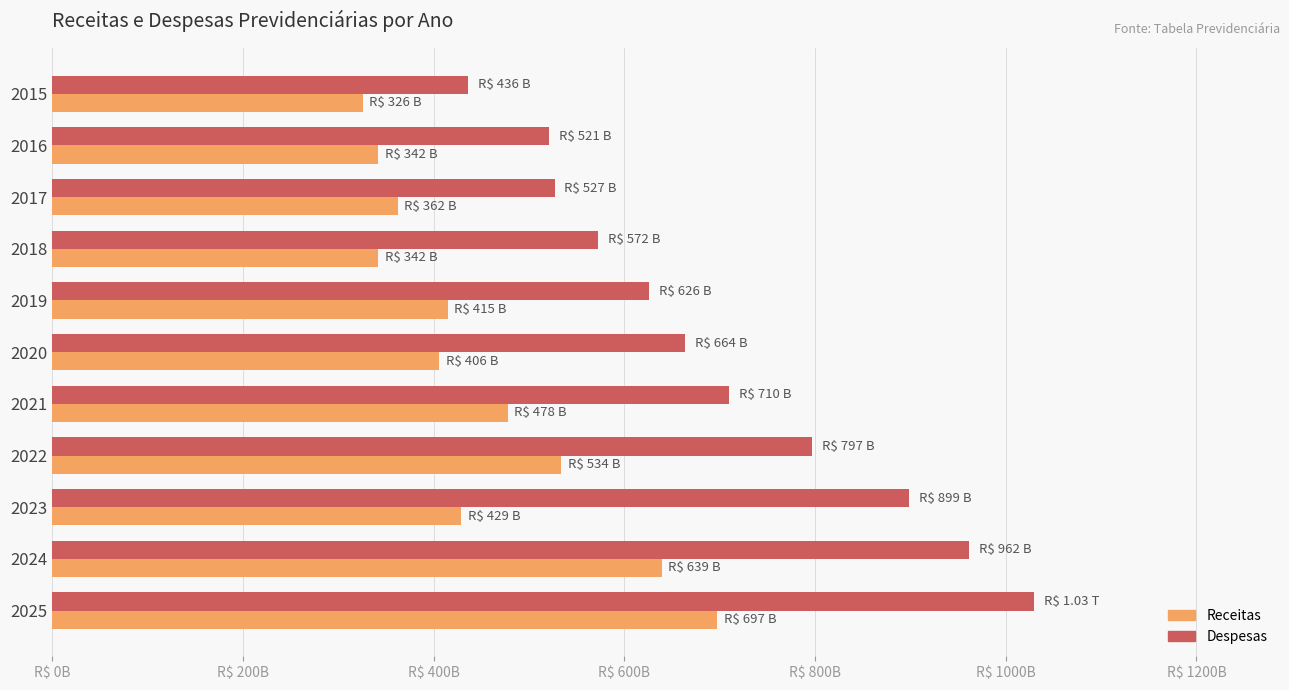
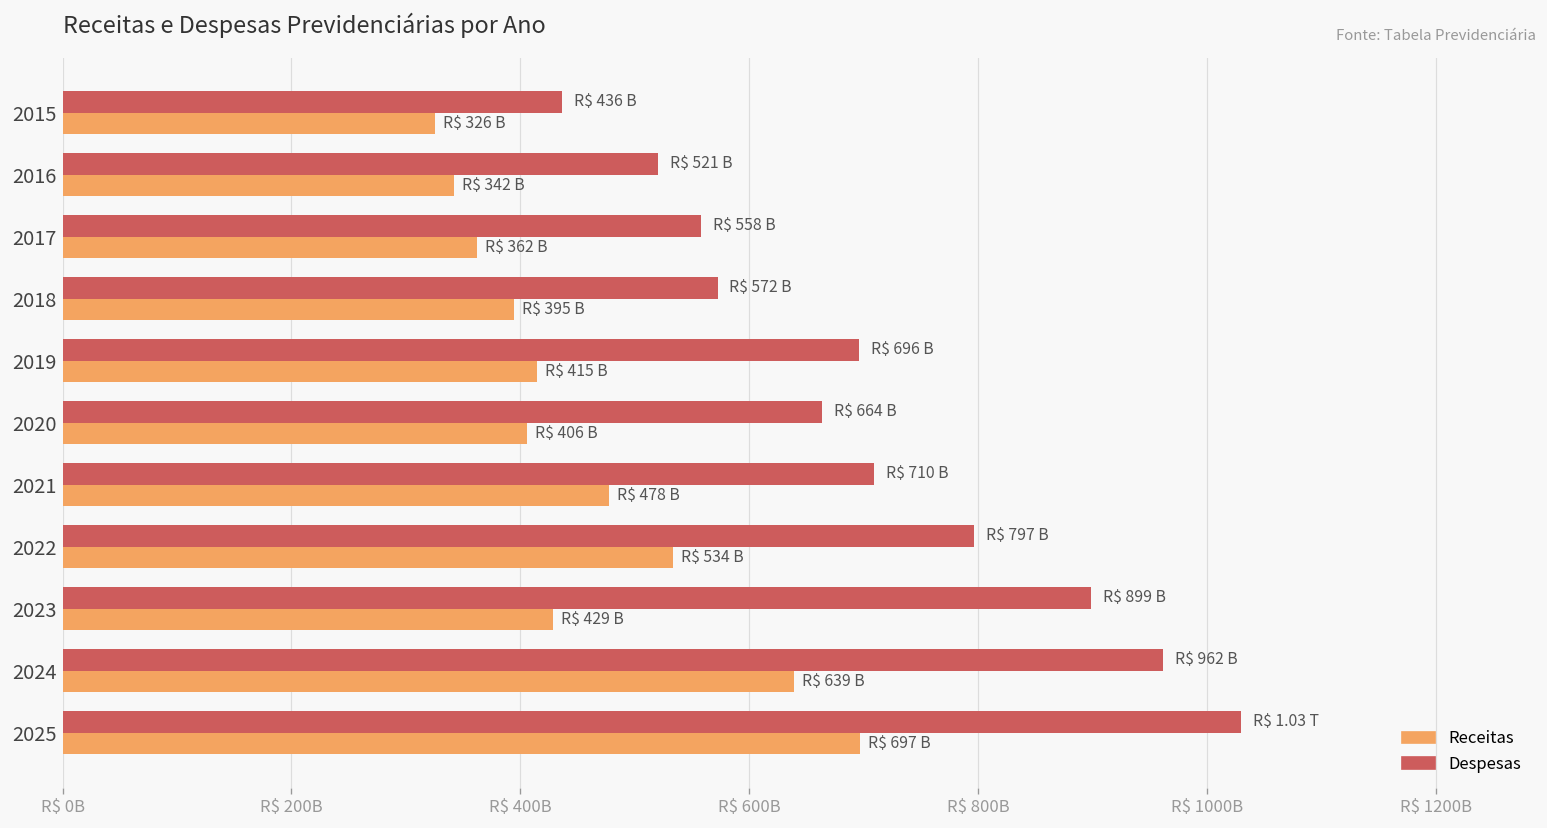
  {
    "Receitas": {
-     "2018": 342
+     "2018": 395
    },
    "Despesas": {
-     "2017": 527,
-     "2019": 626
+     "2017": 558,
+     "2019": 696
    }
  }
